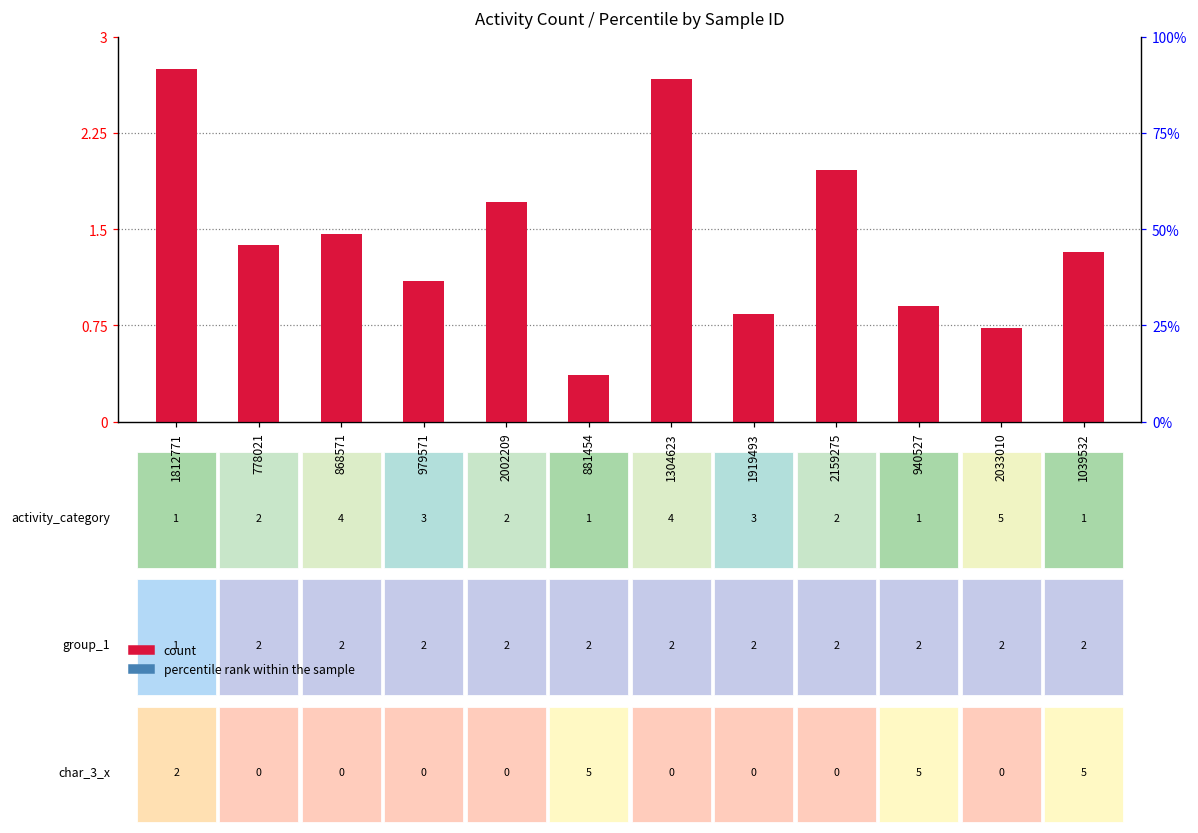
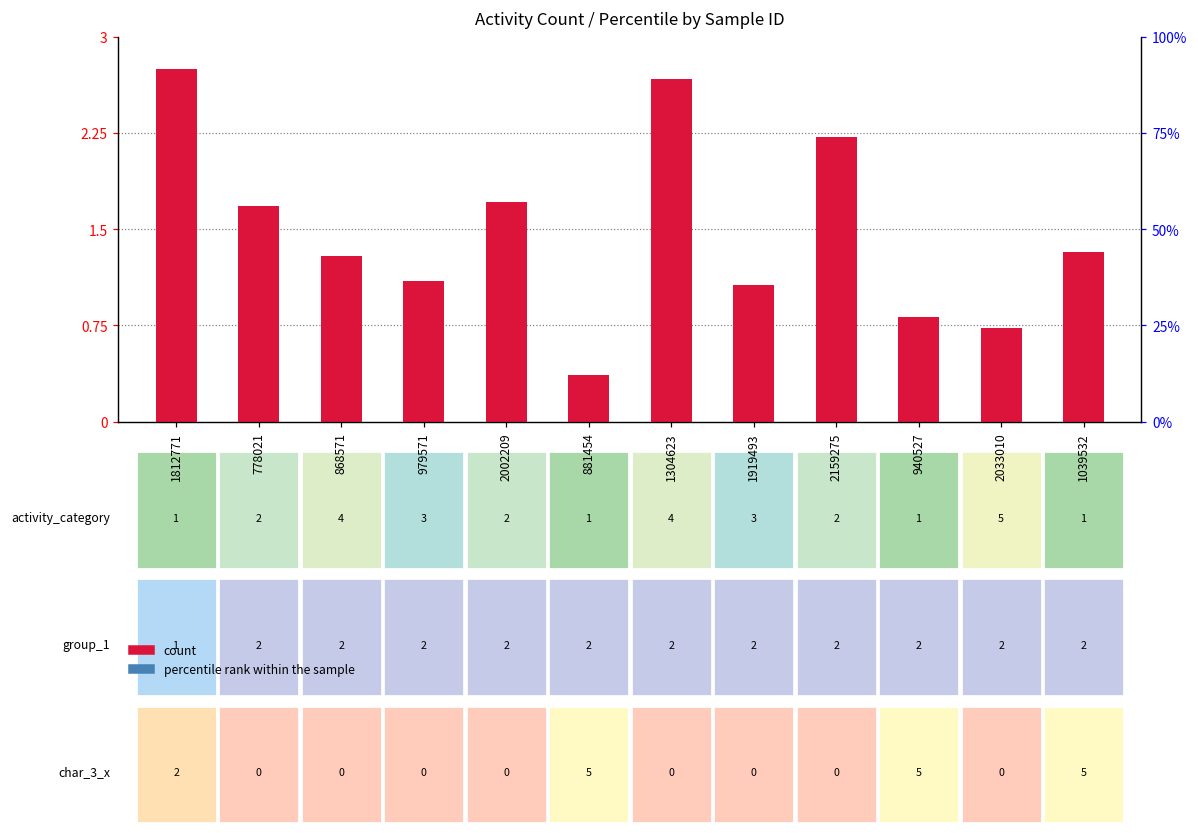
  {
    "count": {
      "1812771": "2.75",
-     "778021": "1.38",
-     "868571": "1.46",
+     "778021": "1.68",
+     "868571": "1.29",
      "979571": "1.09",
      "2002209": "1.71",
      "881454": "0.36",
      "1304623": "2.67",
-     "1919493": "0.84",
-     "2159275": "1.96",
-     "940527": "0.90",
+     "1919493": "1.07",
+     "2159275": "2.22",
+     "940527": "0.81",
      "2033010": "0.73",
      "1039532": "1.32"
    },
    "percentile rank within the sample": {
      "1812771": "46%",
      "778021": "92%",
      "868571": "92%",
      "979571": "92%",
      "2002209": "92%",
      "881454": "92%",
      "1304623": "92%",
      "1919493": "92%",
      "2159275": "92%",
      "940527": "92%",
      "2033010": "92%",
      "1039532": "92%"
    }
  }
